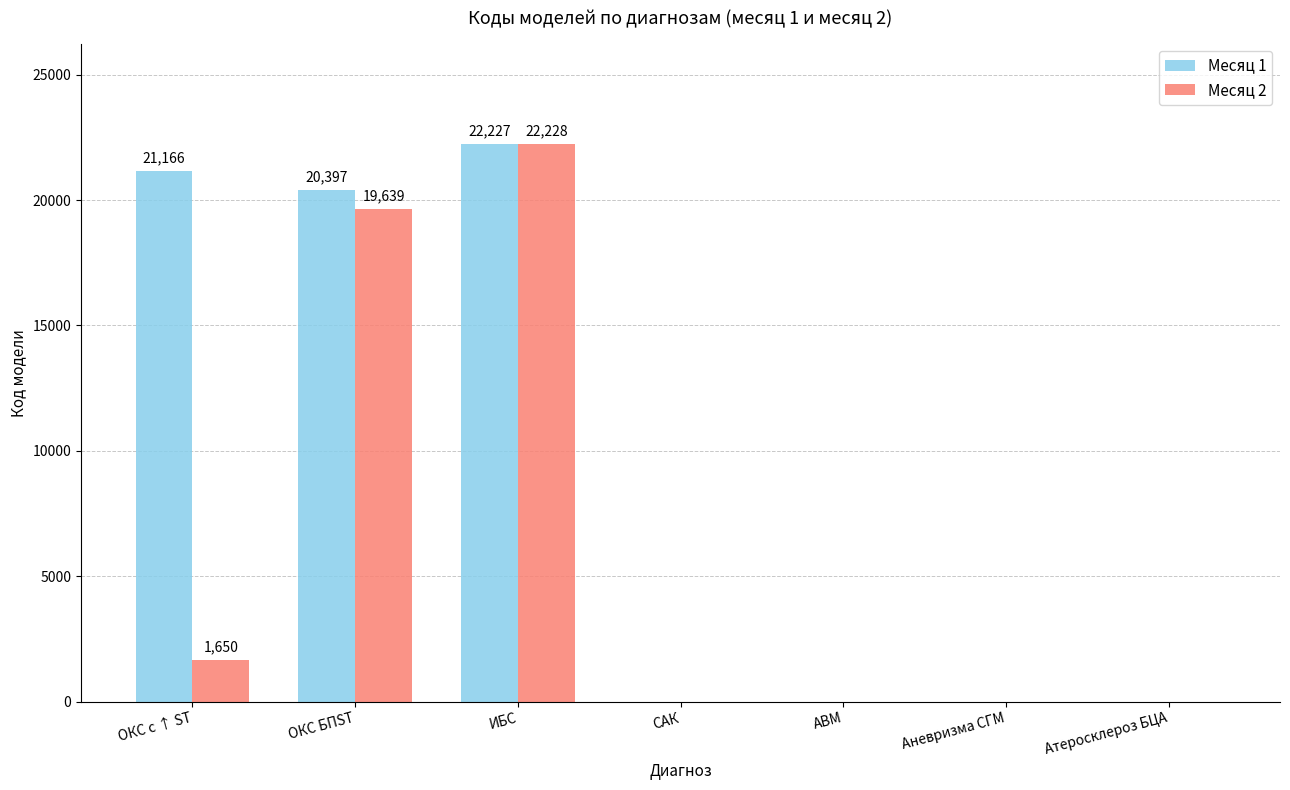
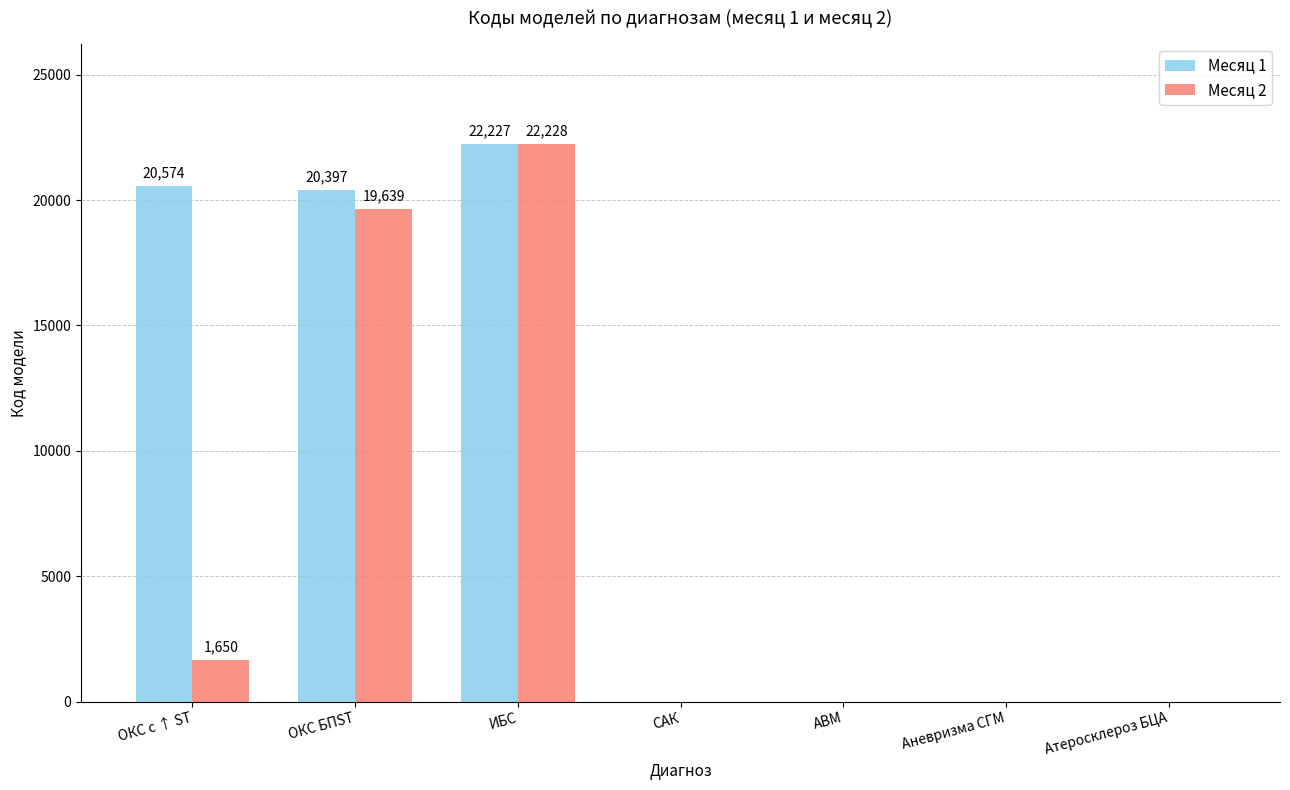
  {
    "Месяц 1": {
-     "ОКС с ↑ ST": "21,166",
+     "ОКС с ↑ ST": "20,574",
      "ОКС БПST": "20,397",
      "ИБС": "22,227"
    },
    "Месяц 2": {
      "ОКС с ↑ ST": "1,650",
      "ОКС БПST": "19,639",
      "ИБС": "22,228"
    }
  }
